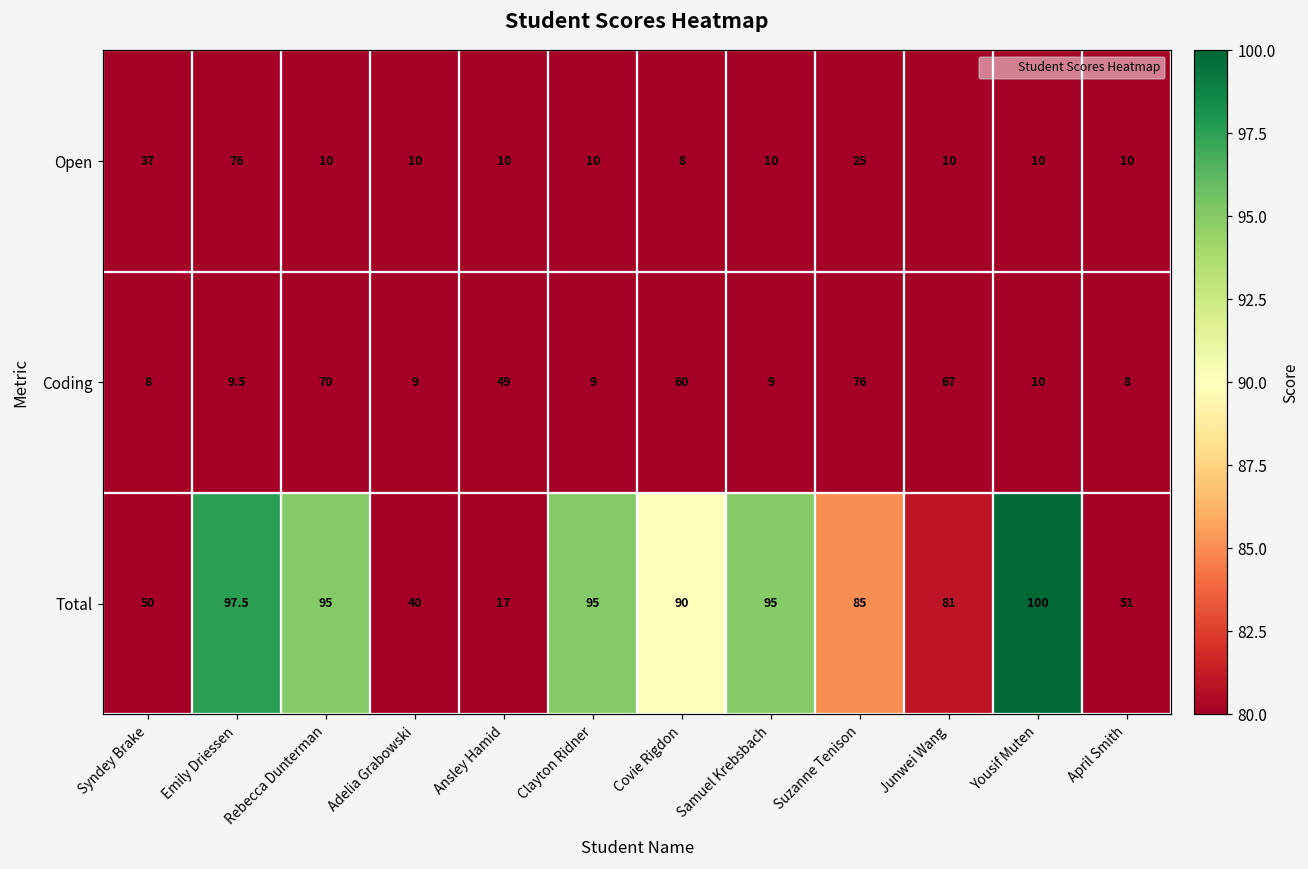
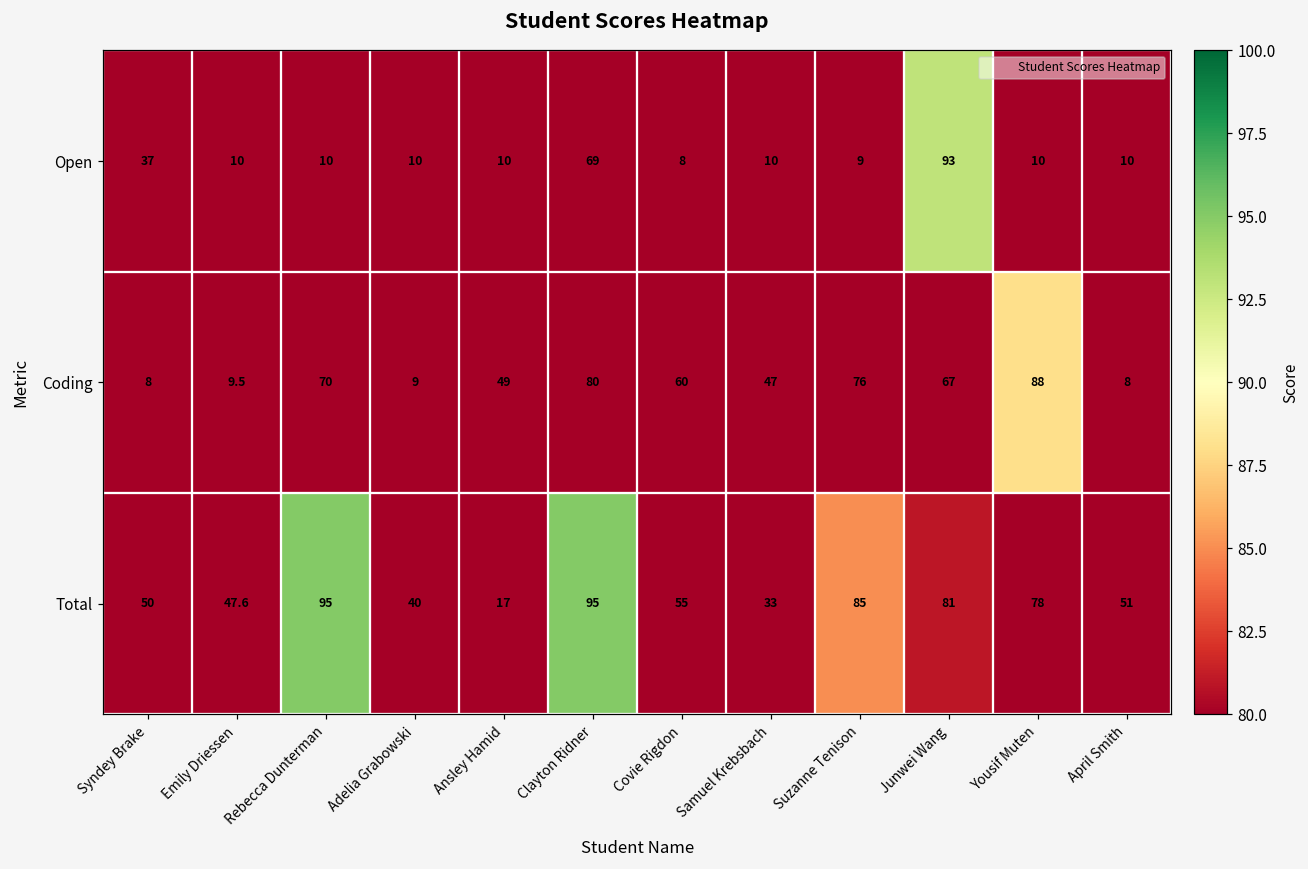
  {
    "Open": {
      "Syndey Brake": 37,
-     "Emily Driessen": 76,
+     "Emily Driessen": 10,
      "Rebecca Dunterman": 10,
      "Adelia Grabowski": 10,
      "Ansley Hamid": 10,
-     "Clayton Ridner": 10,
+     "Clayton Ridner": 69,
      "Covie Rigdon": 8,
      "Samuel Krebsbach": 10,
-     "Suzanne Tenison": 25,
-     "Junwei Wang": 10,
+     "Suzanne Tenison": 9,
+     "Junwei Wang": 93,
      "Yousif Muten": 10,
      "April Smith": 10
    },
    "Coding": {
      "Syndey Brake": 8,
      "Emily Driessen": 9.5,
      "Rebecca Dunterman": 70,
      "Adelia Grabowski": 9,
      "Ansley Hamid": 49,
-     "Clayton Ridner": 9,
+     "Clayton Ridner": 80,
      "Covie Rigdon": 60,
-     "Samuel Krebsbach": 9,
+     "Samuel Krebsbach": 47,
      "Suzanne Tenison": 76,
      "Junwei Wang": 67,
-     "Yousif Muten": 10,
+     "Yousif Muten": 88,
      "April Smith": 8
    },
    "Total": {
      "Syndey Brake": 50,
-     "Emily Driessen": 97.5,
+     "Emily Driessen": 47.6,
      "Rebecca Dunterman": 95,
      "Adelia Grabowski": 40,
      "Ansley Hamid": 17,
      "Clayton Ridner": 95,
-     "Covie Rigdon": 90,
-     "Samuel Krebsbach": 95,
+     "Covie Rigdon": 55,
+     "Samuel Krebsbach": 33,
      "Suzanne Tenison": 85,
      "Junwei Wang": 81,
-     "Yousif Muten": 100,
+     "Yousif Muten": 78,
      "April Smith": 51
    }
  }
